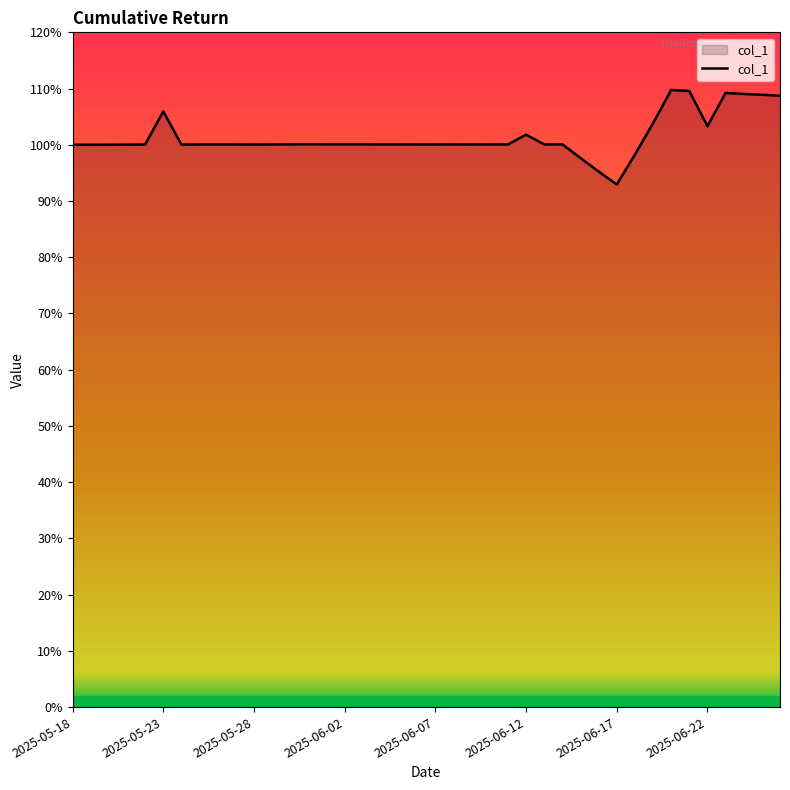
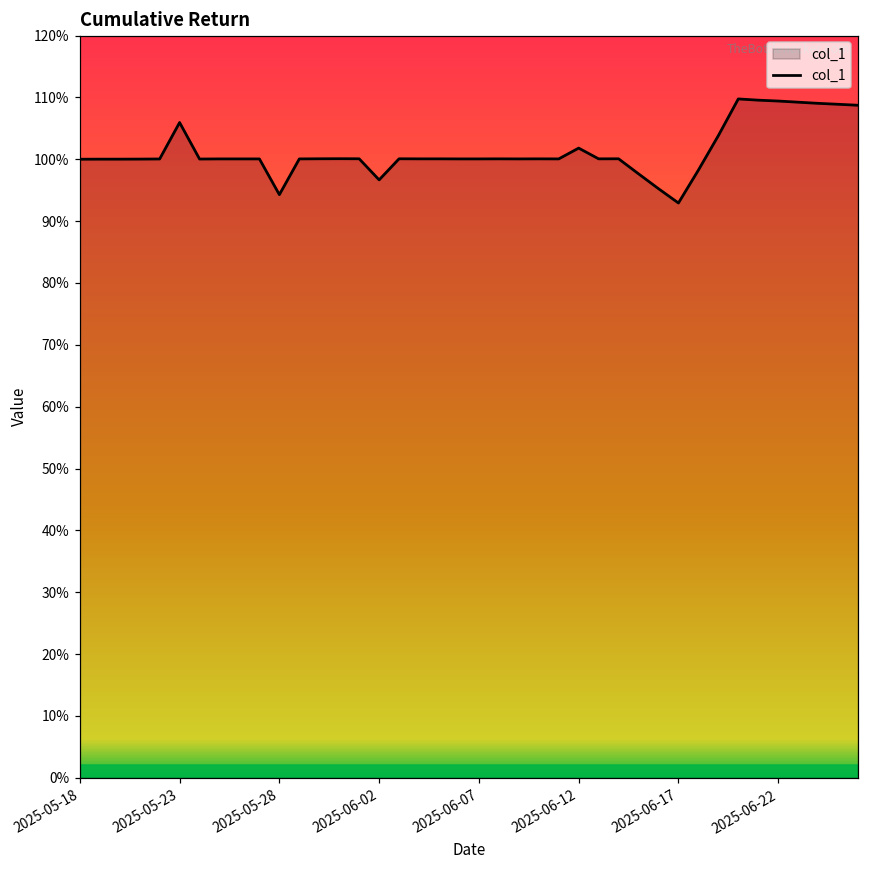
  {
    "2025-05-18": "100%",
    "2025-05-23": "106%",
-   "2025-05-28": "100%",
-   "2025-06-02": "100%",
+   "2025-05-28": "94%",
+   "2025-06-02": "97%",
    "2025-06-07": "100%",
    "2025-06-12": "102%",
    "2025-06-17": "93%",
-   "2025-06-22": "103%"
+   "2025-06-22": "109%"
  }
